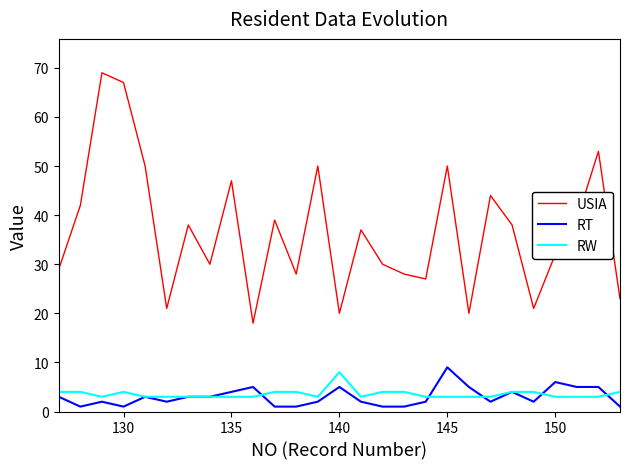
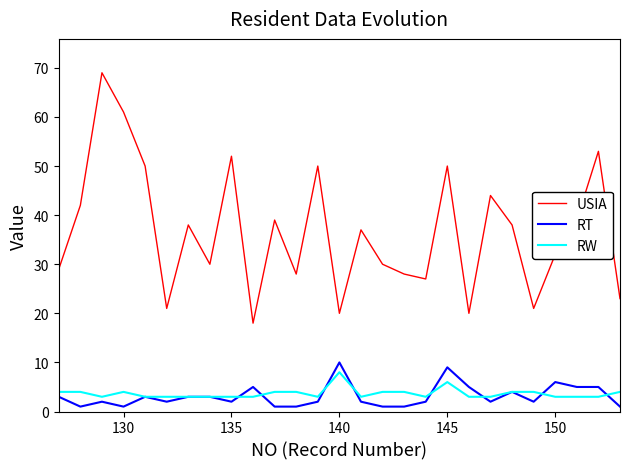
  {
    "USIA": {
-     "130": 67,
-     "135": 47,
+     "130": 61,
+     "135": 52,
      "140": 20,
      "145": 50
    },
    "RT": {
      "130": 1,
-     "135": 4,
-     "140": 5,
+     "135": 2,
+     "140": 10,
      "145": 9,
      "150": 6
    },
    "RW": {
      "130": 4,
      "135": 3,
      "140": 8,
-     "145": 3,
+     "145": 6,
      "150": 3
    }
  }
